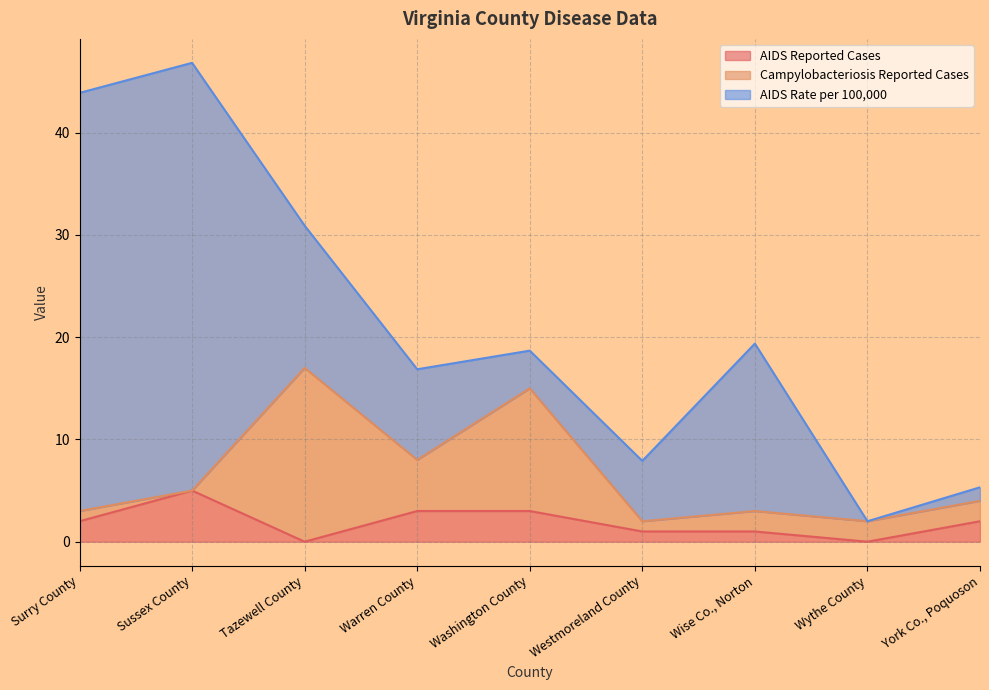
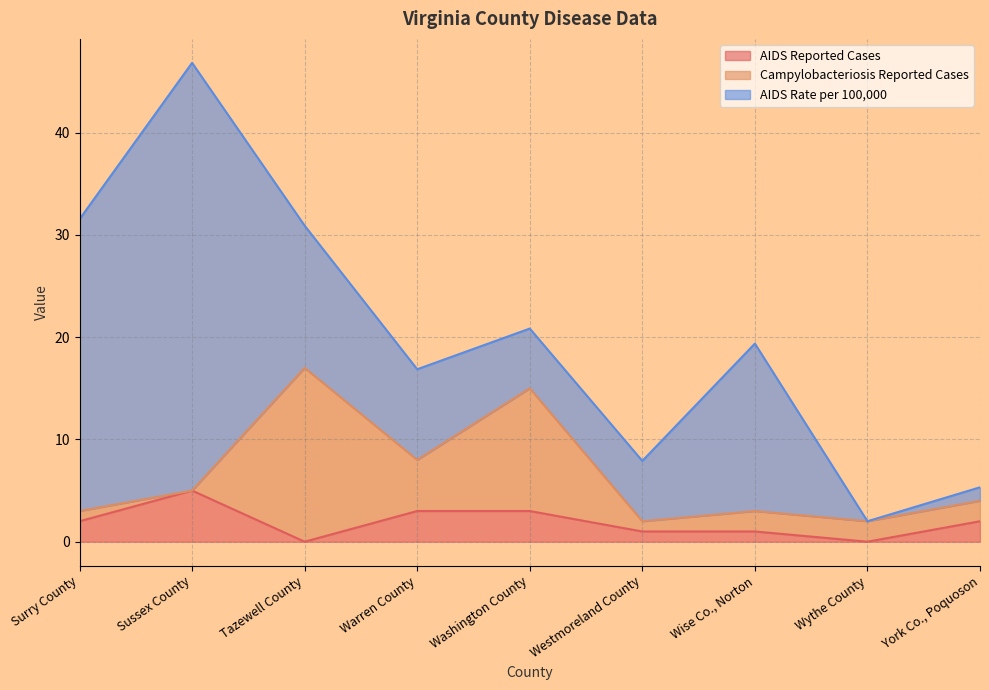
  {
    "AIDS Rate per 100,000": {
-     "Surry County": 40.9,
+     "Surry County": 28.5,
      "Sussex County": 41.8,
      "Tazewell County": 13.9,
      "Warren County": 8.9,
-     "Washington County": 3.7,
+     "Washington County": 5.8,
      "Westmoreland County": 5.9,
      "Wise Co., Norton": 16.4,
      "York Co., Poquoson": 1.3
    }
  }
